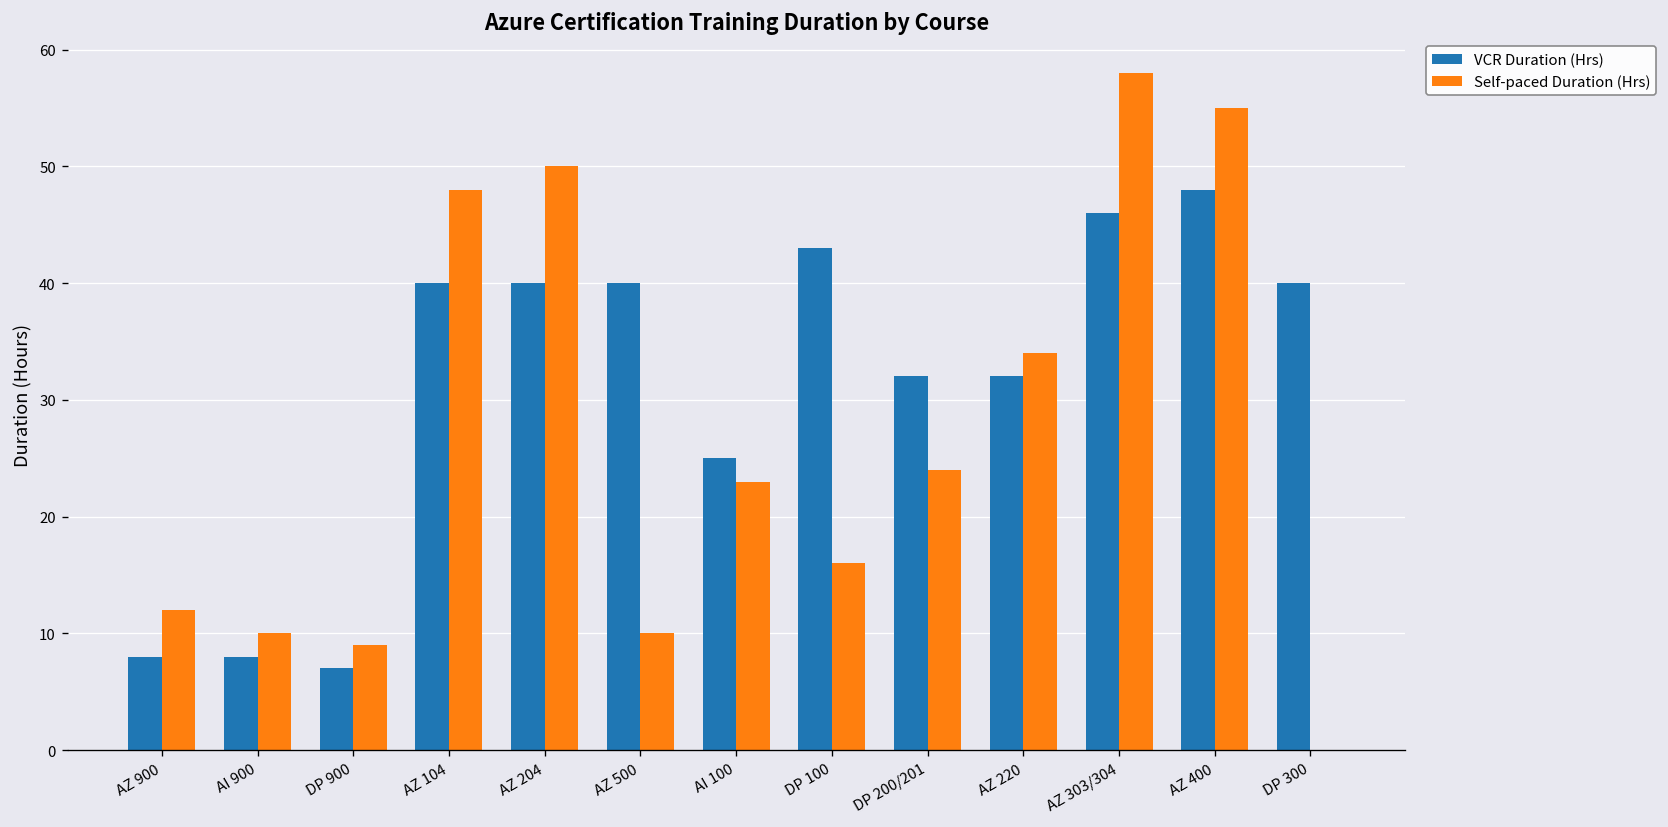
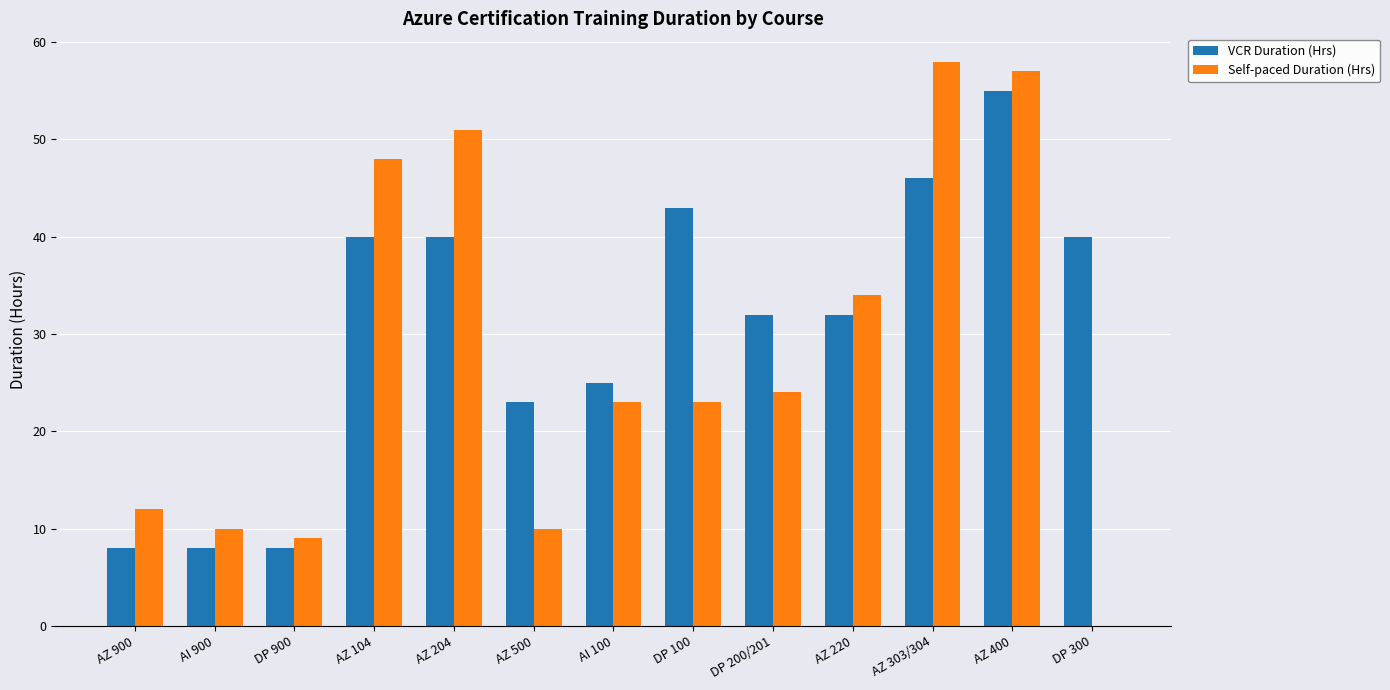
  {
    "VCR Duration (Hrs)": {
      "AZ 900": 8,
      "AI 900": 8,
-     "DP 900": 7,
+     "DP 900": 8,
      "AZ 104": 40,
      "AZ 204": 40,
-     "AZ 500": 40,
+     "AZ 500": 23,
      "AI 100": 25,
      "DP 100": 43,
      "DP 200/201": 32,
      "AZ 220": 32,
      "AZ 303/304": 46,
-     "AZ 400": 48,
+     "AZ 400": 55,
      "DP 300": 40
    },
    "Self-paced Duration (Hrs)": {
      "AZ 900": 12,
      "AI 900": 10,
      "DP 900": 9,
      "AZ 104": 48,
-     "AZ 204": 50,
+     "AZ 204": 51,
      "AZ 500": 10,
      "AI 100": 23,
-     "DP 100": 16,
+     "DP 100": 23,
      "DP 200/201": 24,
      "AZ 220": 34,
      "AZ 303/304": 58,
-     "AZ 400": 55,
+     "AZ 400": 57,
      "DP 300": 0
    }
  }
